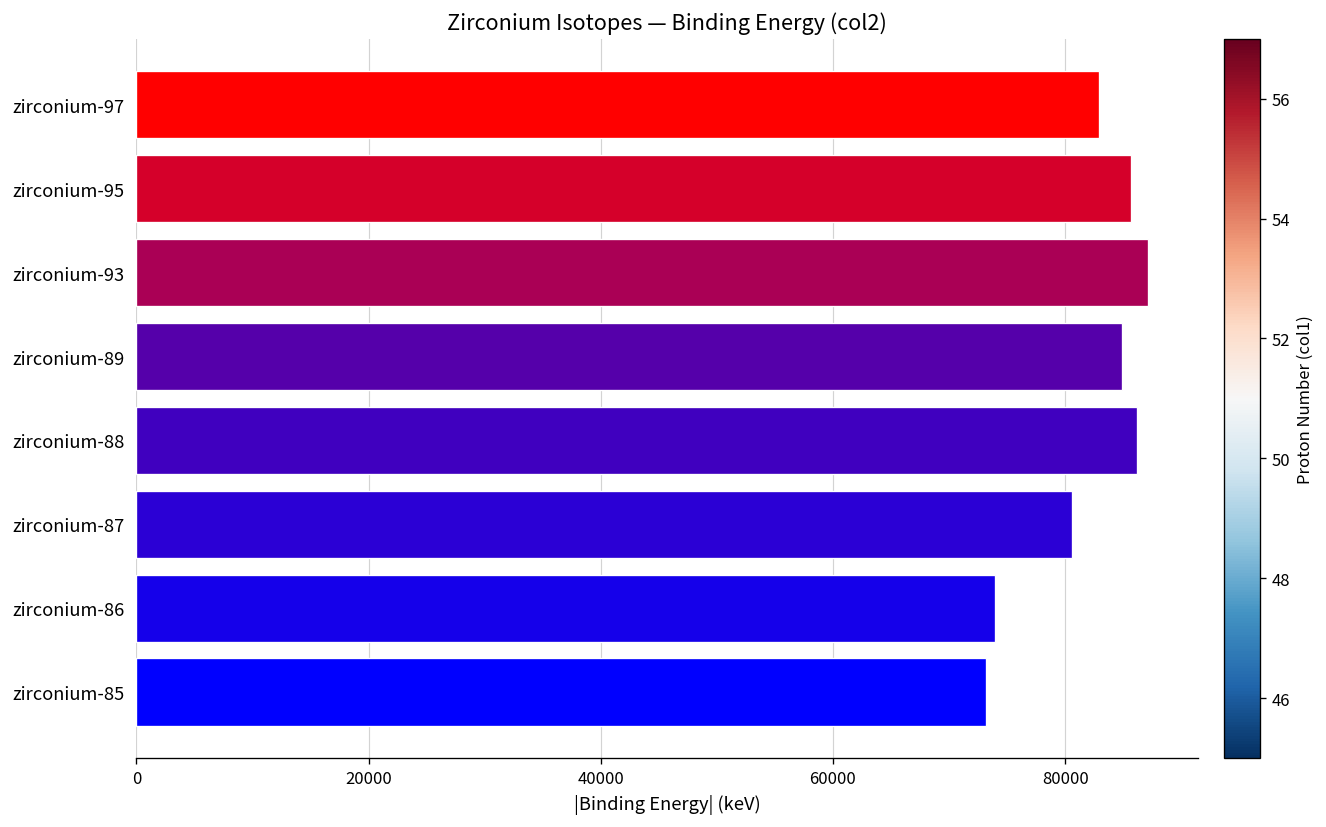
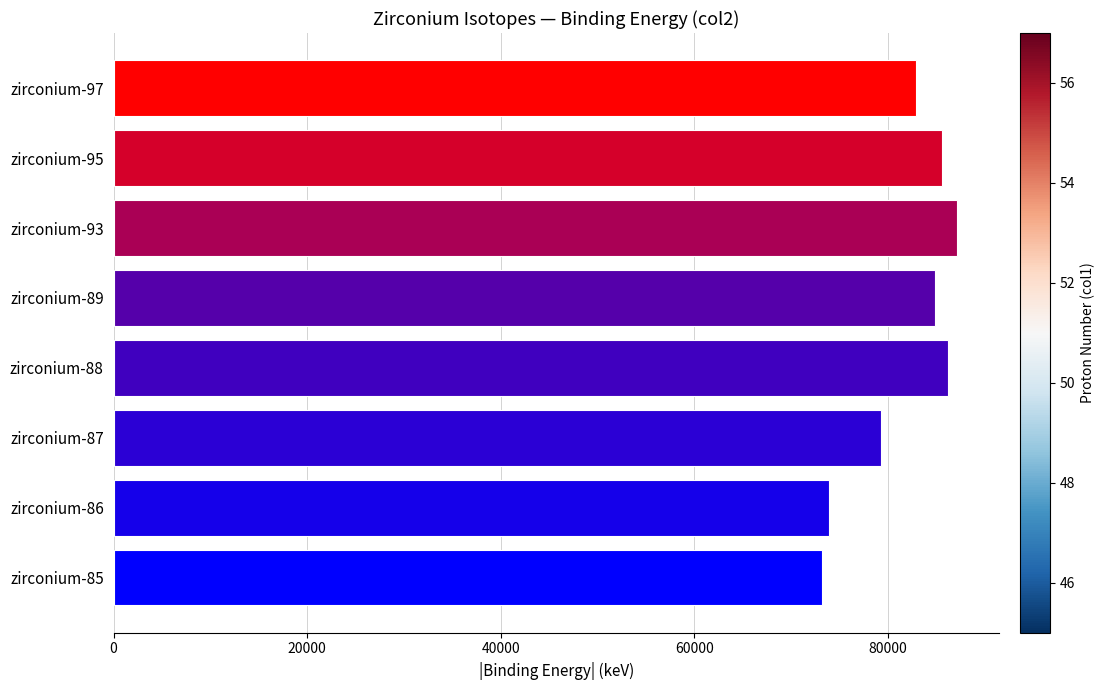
  {
    "zirconium-97": 83000,
    "zirconium-95": 86000,
    "zirconium-93": 87000,
    "zirconium-89": 85000,
    "zirconium-88": 86000,
-   "zirconium-87": 81000,
+   "zirconium-87": 79000,
    "zirconium-86": 74000,
    "zirconium-85": 73000
  }
